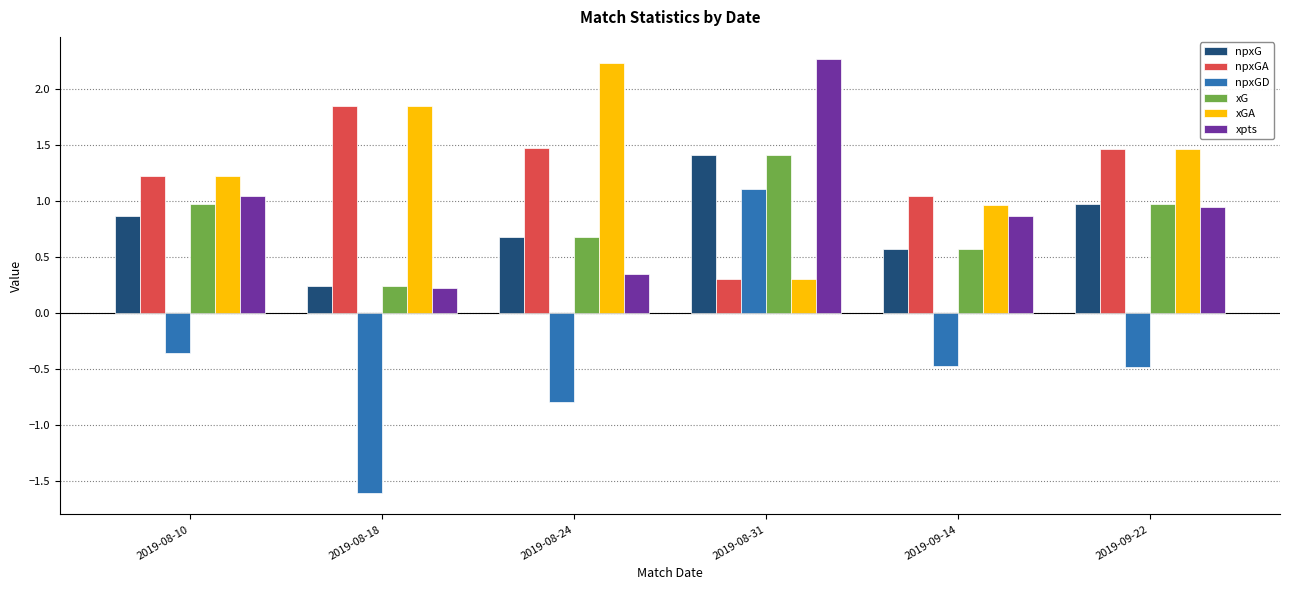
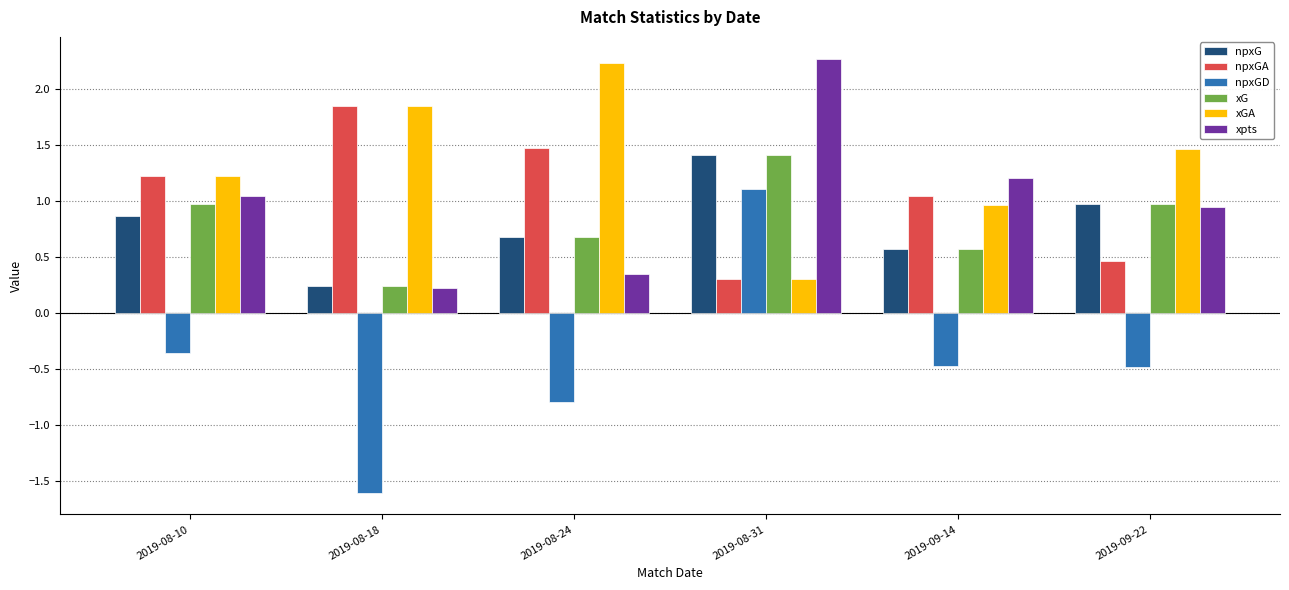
  {
    "npxG": {
      "2019-08-10": 0.87,
      "2019-08-18": 0.24,
      "2019-08-24": 0.68,
      "2019-08-31": 1.41,
      "2019-09-14": 0.58,
      "2019-09-22": 0.98
    },
    "npxGA": {
      "2019-08-10": 1.22,
      "2019-08-18": 1.85,
      "2019-08-24": 1.47,
      "2019-08-31": 0.30,
      "2019-09-14": 1.05,
-     "2019-09-22": 1.46
+     "2019-09-22": 0.46
    },
    "npxGD": {
      "2019-08-10": -0.35,
      "2019-08-18": -1.61,
      "2019-08-24": -0.80,
      "2019-08-31": 1.11,
      "2019-09-14": -0.47,
      "2019-09-22": -0.48
    },
    "xG": {
      "2019-08-10": 0.97,
      "2019-08-18": 0.24,
      "2019-08-24": 0.68,
      "2019-08-31": 1.41,
      "2019-09-14": 0.58,
      "2019-09-22": 0.98
    },
    "xGA": {
      "2019-08-10": 1.22,
      "2019-08-18": 1.85,
      "2019-08-24": 2.24,
      "2019-08-31": 0.30,
      "2019-09-14": 0.97,
      "2019-09-22": 1.46
    },
    "xpts": {
      "2019-08-10": 1.05,
      "2019-08-18": 0.22,
      "2019-08-24": 0.35,
      "2019-08-31": 2.28,
-     "2019-09-14": 0.87,
+     "2019-09-14": 1.21,
      "2019-09-22": 0.95
    }
  }
